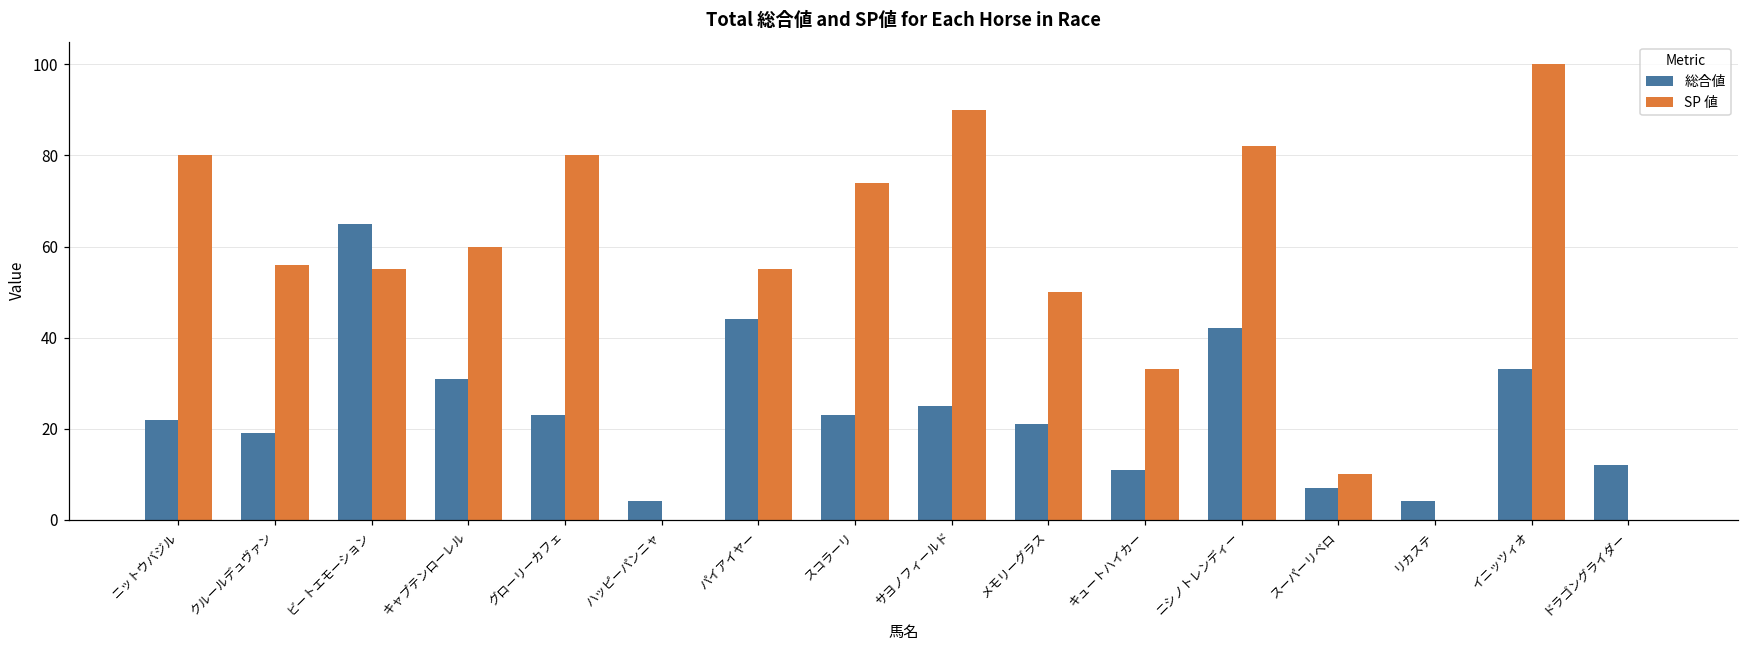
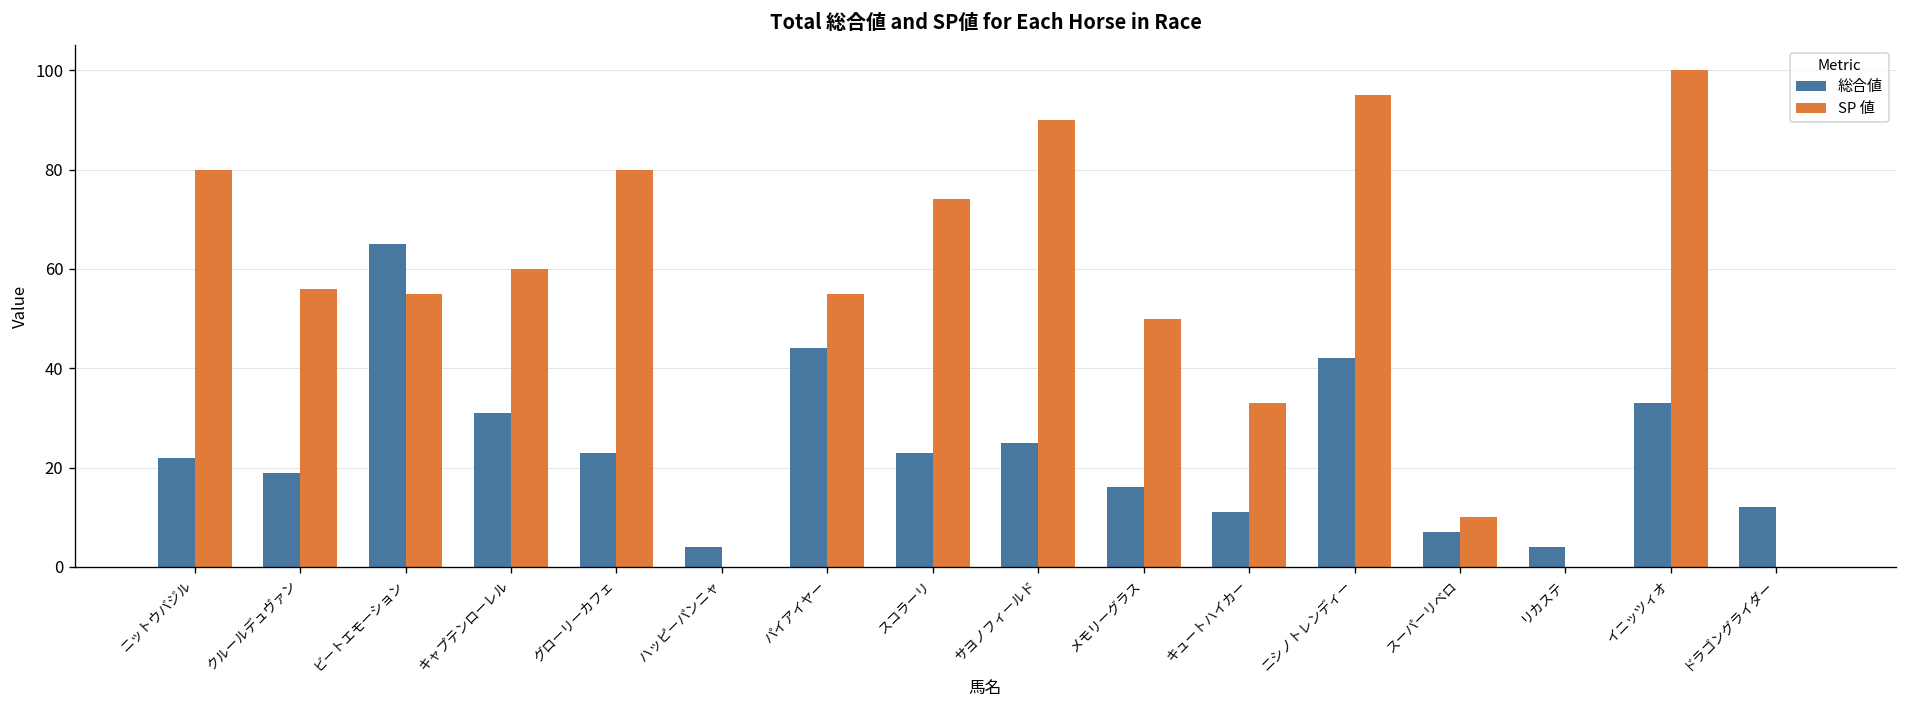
  {
    "総合値": {
      "ニットウバジル": 22,
      "クルールデュヴァン": 19,
      "ビートエモーション": 65,
      "キャプテンローレル": 31,
      "グローリーカフェ": 23,
      "ハッピーパンニャ": 4,
      "パイアイヤー": 44,
      "スコラーリ": 23,
      "サヨノフィールド": 25,
-     "メモリーグラス": 21,
+     "メモリーグラス": 16,
      "キュートハイカー": 11,
      "ニシノトレンディー": 42,
      "スーパーリベロ": 7,
      "リカステ": 4,
      "イニッツィオ": 33,
      "ドラゴングライダー": 12
    },
    "SP 値": {
      "ニットウバジル": 80,
      "クルールデュヴァン": 56,
      "ビートエモーション": 55,
      "キャプテンローレル": 60,
      "グローリーカフェ": 80,
      "ハッピーパンニャ": 0,
      "パイアイヤー": 55,
      "スコラーリ": 74,
      "サヨノフィールド": 90,
      "メモリーグラス": 50,
      "キュートハイカー": 33,
-     "ニシノトレンディー": 82,
+     "ニシノトレンディー": 95,
      "スーパーリベロ": 10,
      "リカステ": 0,
      "イニッツィオ": 100,
      "ドラゴングライダー": 0
    }
  }
